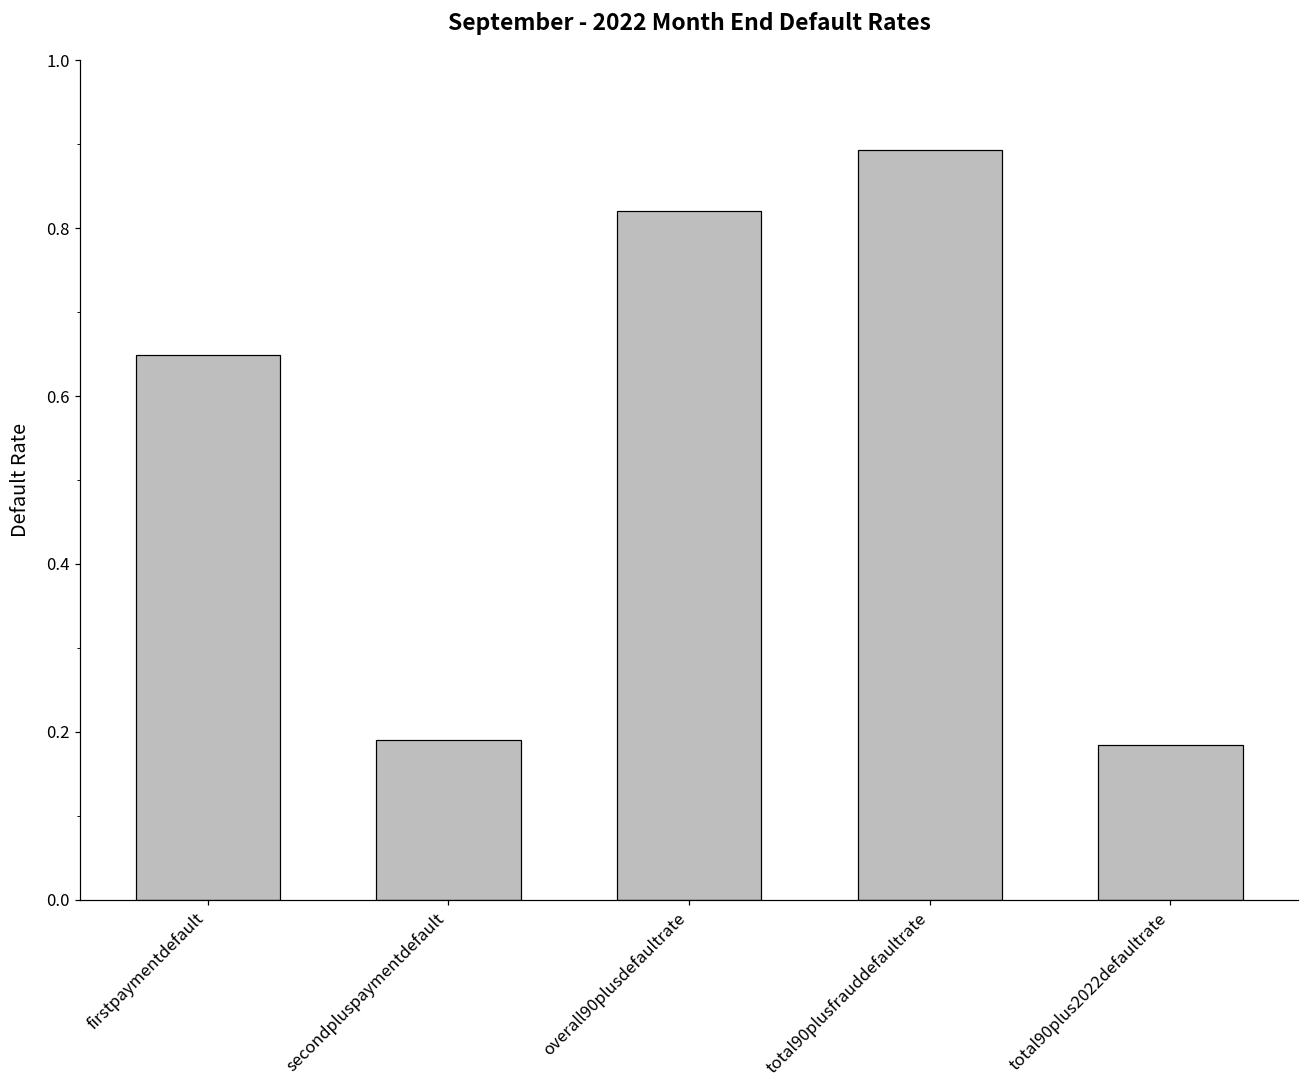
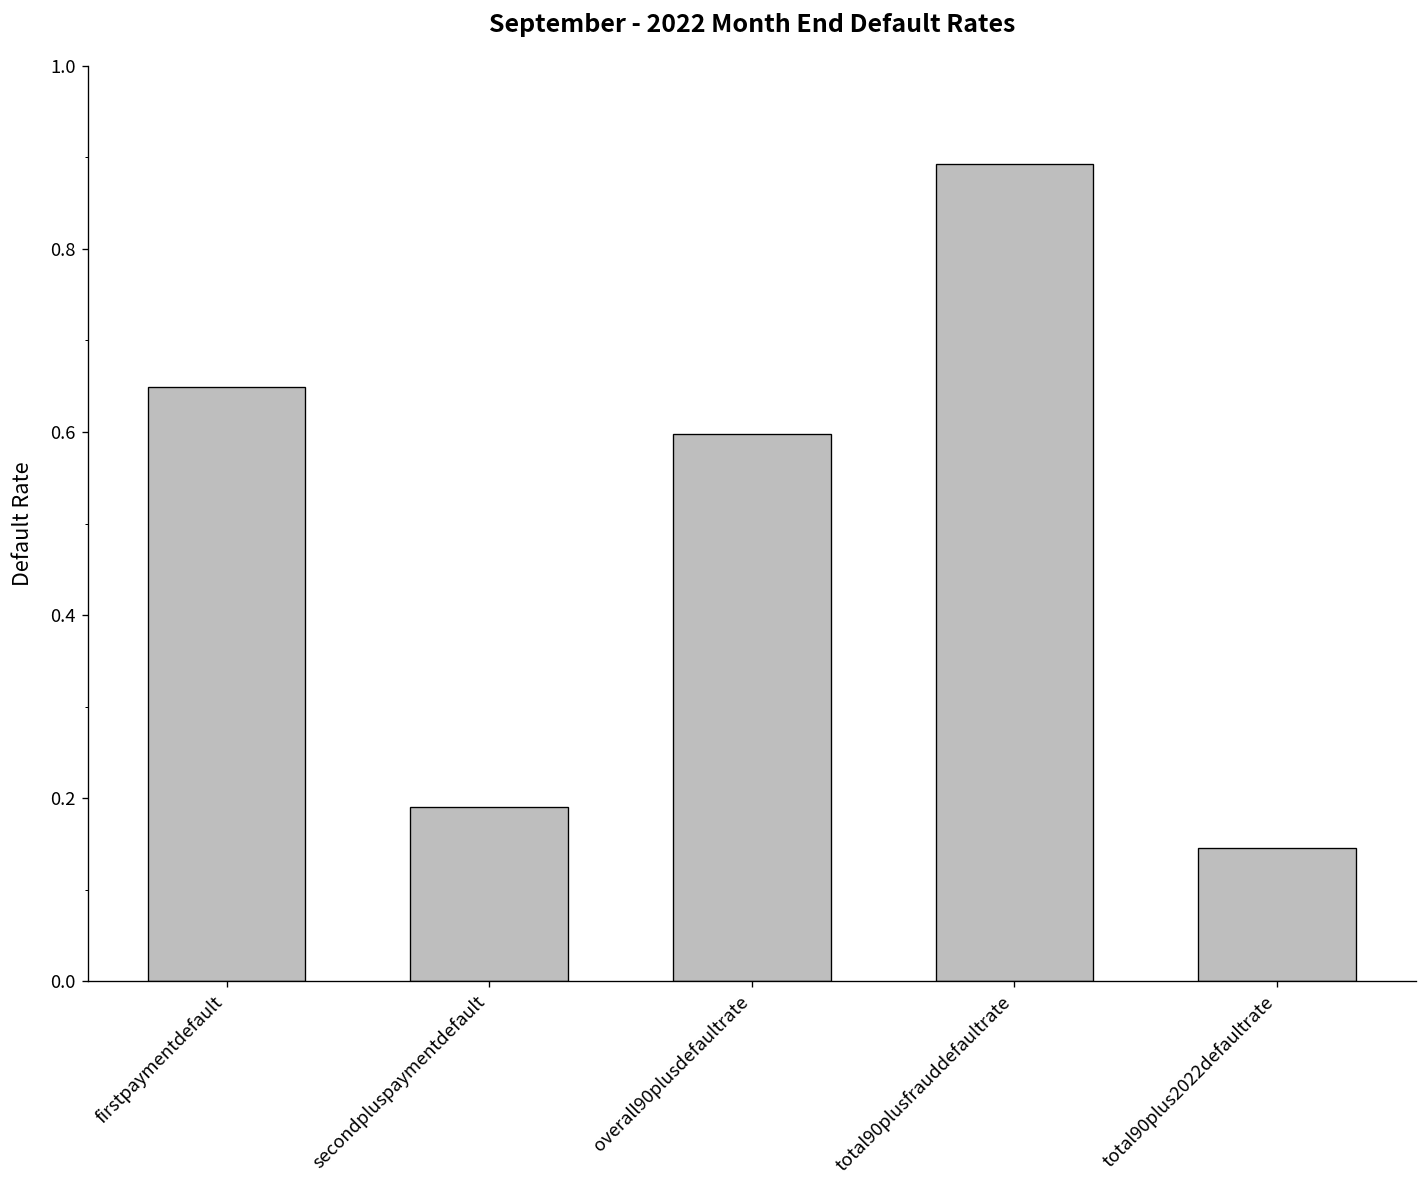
  {
    "firstpaymentdefault": 0.65,
    "secondpluspaymentdefault": 0.19,
-   "overall90plusdefaultrate": 0.82,
+   "overall90plusdefaultrate": 0.60,
    "total90plusfrauddefaultrate": 0.89,
-   "total90plus2022defaultrate": 0.18
+   "total90plus2022defaultrate": 0.15
  }
